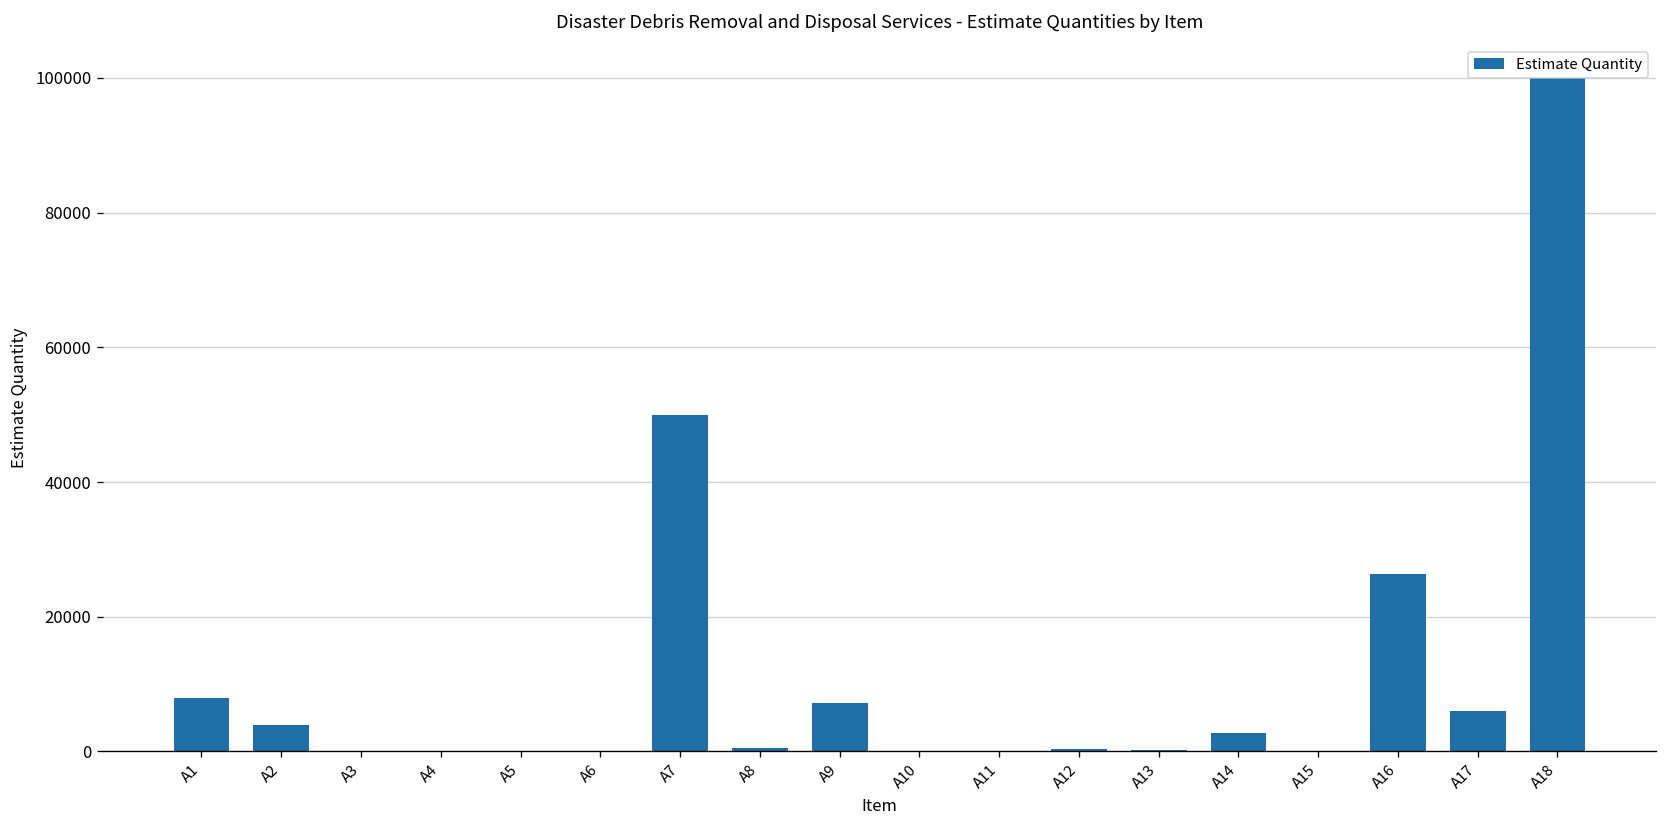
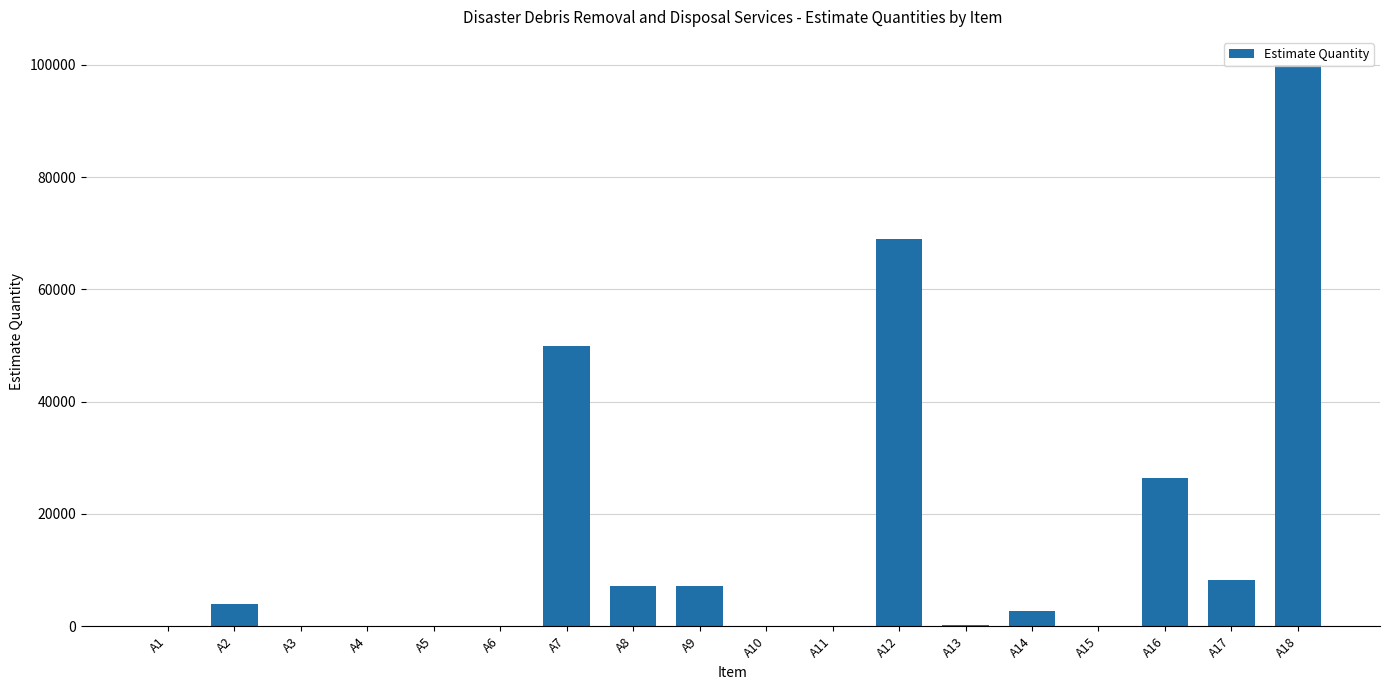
  {
-   "A1": 8000,
+   "A1": 0,
    "A2": 4000,
    "A7": 50000,
-   "A8": 1000,
+   "A8": 7000,
    "A9": 7000,
-   "A12": 0,
+   "A12": 69000,
    "A14": 3000,
    "A16": 26000,
-   "A17": 6000
+   "A17": 8000
  }
